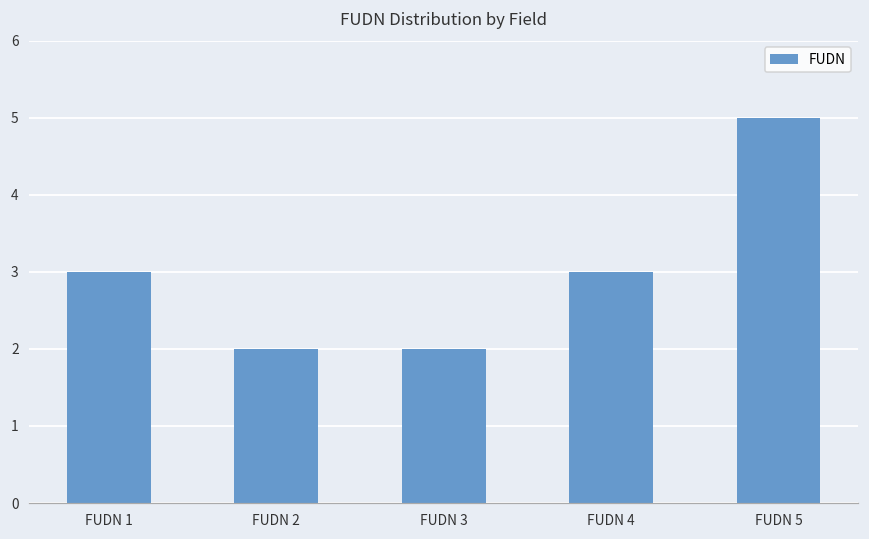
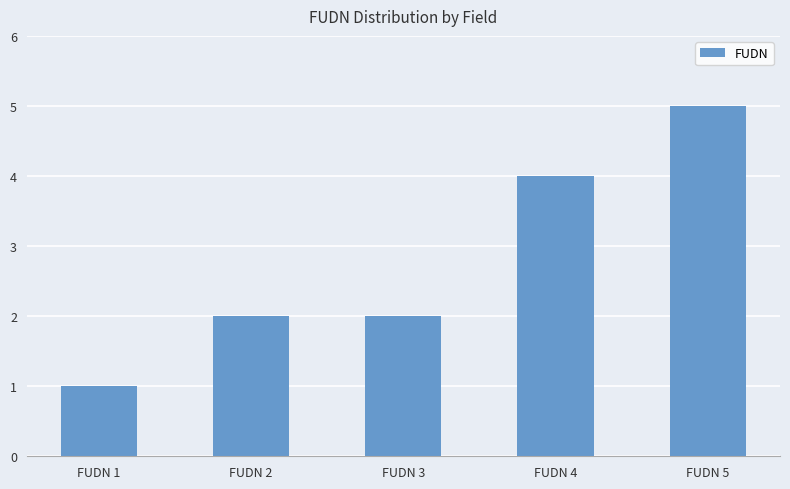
  {
-   "FUDN 1": 3,
+   "FUDN 1": 1,
    "FUDN 2": 2,
    "FUDN 3": 2,
-   "FUDN 4": 3,
+   "FUDN 4": 4,
    "FUDN 5": 5
  }
